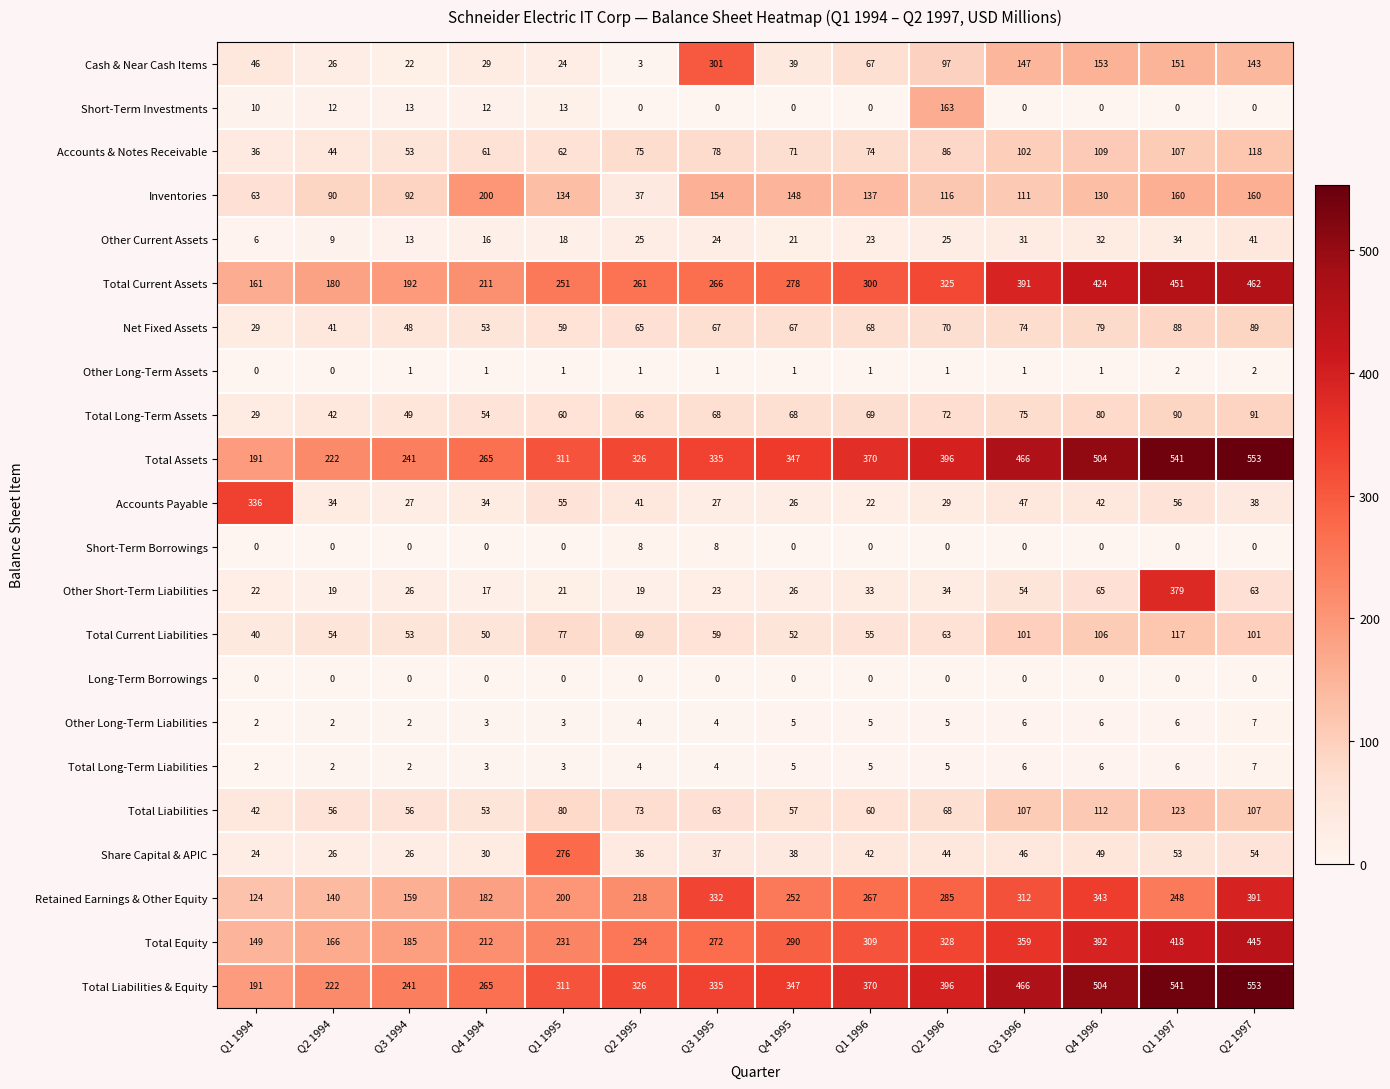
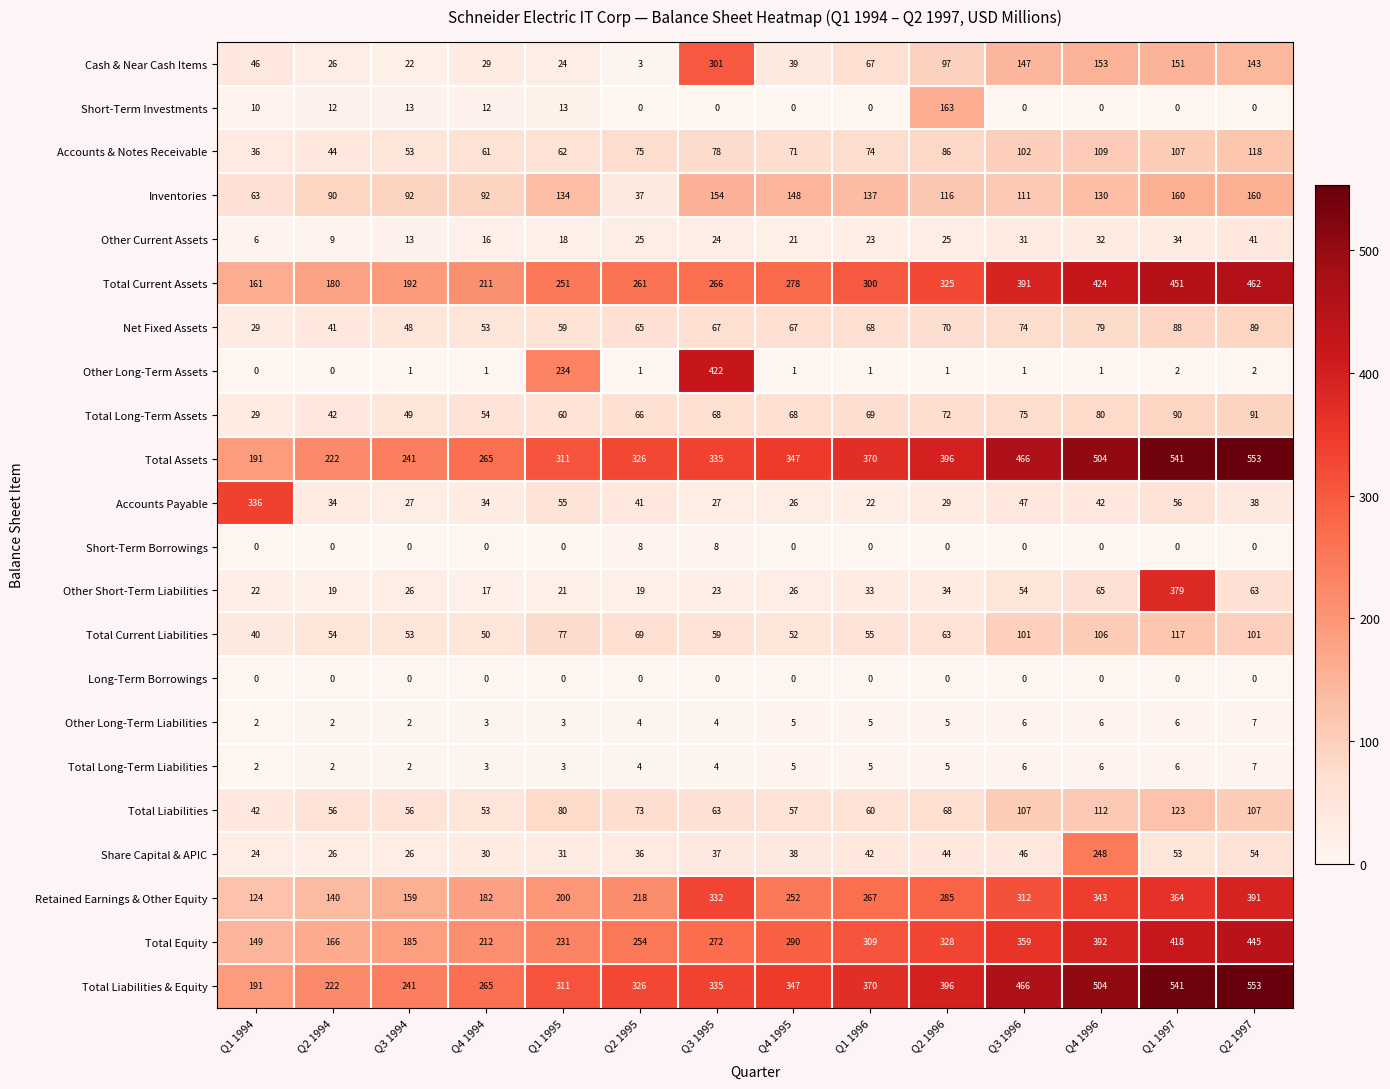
  {
    "Inventories": {
      "Q1 1994": 63,
      "Q2 1994": 90,
      "Q3 1994": 92,
-     "Q4 1994": 200,
+     "Q4 1994": 92,
      "Q1 1995": 134,
      "Q2 1995": 37,
      "Q3 1995": 154,
      "Q4 1995": 148,
      "Q1 1996": 137,
      "Q2 1996": 116,
      "Q3 1996": 111,
      "Q4 1996": 130,
      "Q1 1997": 160,
      "Q2 1997": 160
    },
    "Other Long-Term Assets": {
      "Q1 1994": 0,
      "Q2 1994": 0,
      "Q3 1994": 1,
      "Q4 1994": 1,
-     "Q1 1995": 1,
+     "Q1 1995": 234,
      "Q2 1995": 1,
-     "Q3 1995": 1,
+     "Q3 1995": 422,
      "Q4 1995": 1,
      "Q1 1996": 1,
      "Q2 1996": 1,
      "Q3 1996": 1,
      "Q4 1996": 1,
      "Q1 1997": 2,
      "Q2 1997": 2
    },
    "Share Capital & APIC": {
      "Q1 1994": 24,
      "Q2 1994": 26,
      "Q3 1994": 26,
      "Q4 1994": 30,
-     "Q1 1995": 276,
+     "Q1 1995": 31,
      "Q2 1995": 36,
      "Q3 1995": 37,
      "Q4 1995": 38,
      "Q1 1996": 42,
      "Q2 1996": 44,
      "Q3 1996": 46,
-     "Q4 1996": 49,
+     "Q4 1996": 248,
      "Q1 1997": 53,
      "Q2 1997": 54
    },
    "Retained Earnings & Other Equity": {
      "Q1 1994": 124,
      "Q2 1994": 140,
      "Q3 1994": 159,
      "Q4 1994": 182,
      "Q1 1995": 200,
      "Q2 1995": 218,
      "Q3 1995": 332,
      "Q4 1995": 252,
      "Q1 1996": 267,
      "Q2 1996": 285,
      "Q3 1996": 312,
      "Q4 1996": 343,
-     "Q1 1997": 248,
+     "Q1 1997": 364,
      "Q2 1997": 391
    }
  }
